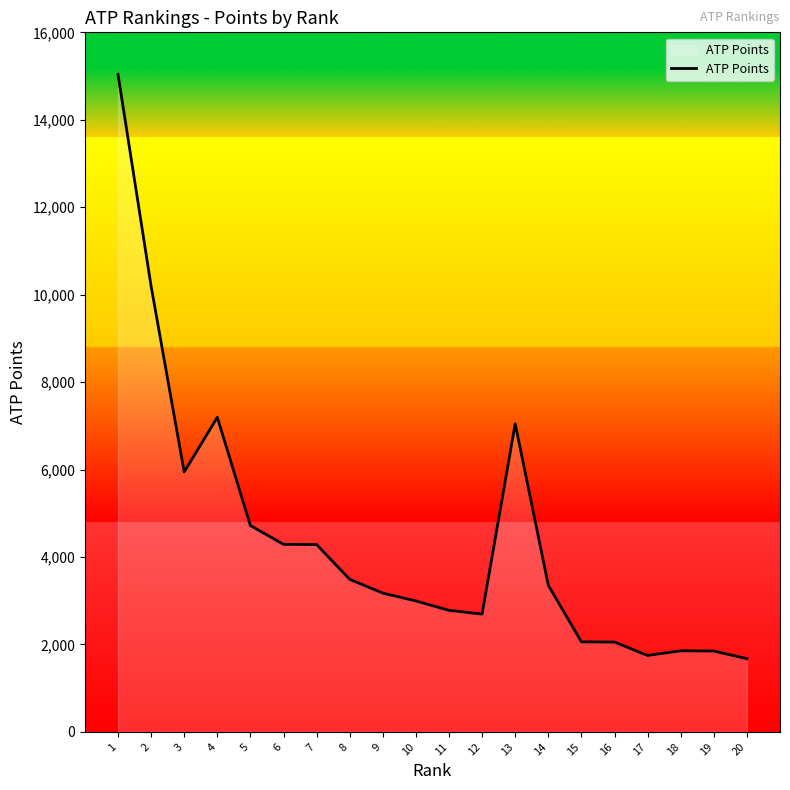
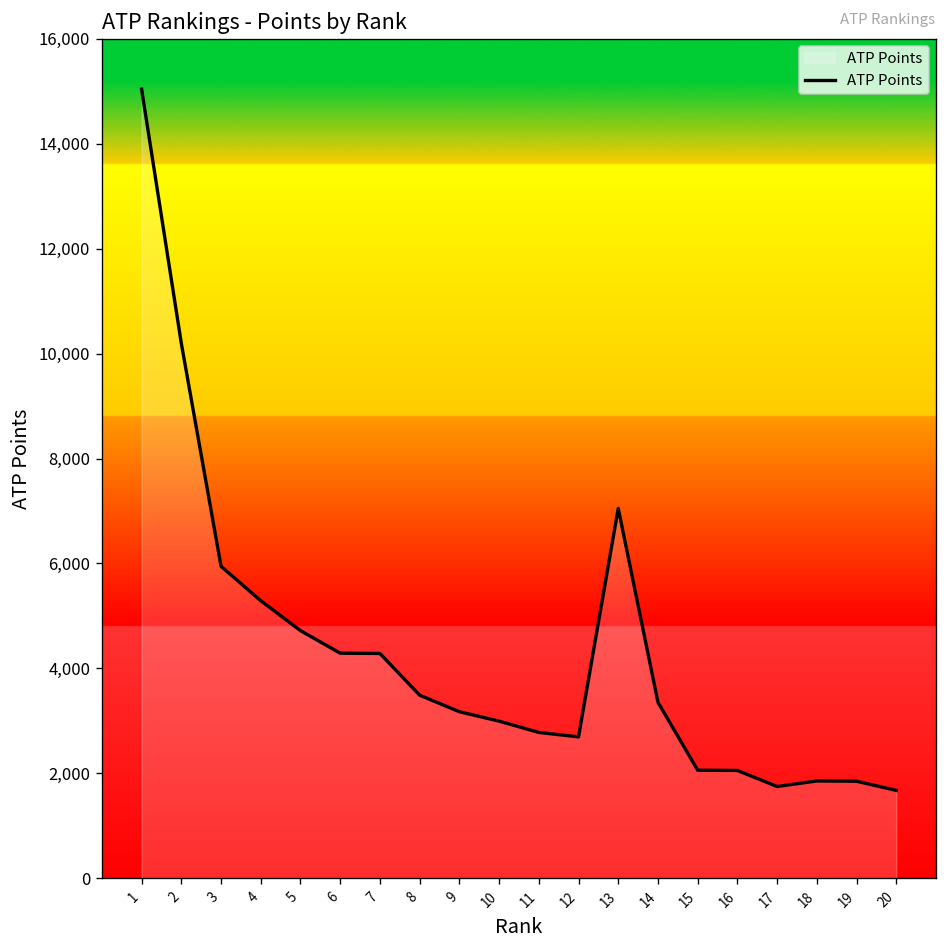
  {
    "1": "15,000",
    "2": "10,200",
    "3": "5,900",
-   "4": "7,200",
+   "4": "5,300",
    "5": "4,700",
    "6": "4,300",
    "7": "4,300",
    "8": "3,500",
    "9": "3,200",
    "10": "3,000",
    "11": "2,800",
    "12": "2,700",
    "13": "7,000",
    "14": "3,400",
    "15": "2,100",
    "16": "2,100",
    "17": "1,700",
    "18": "1,900",
    "19": "1,900",
    "20": "1,700"
  }
